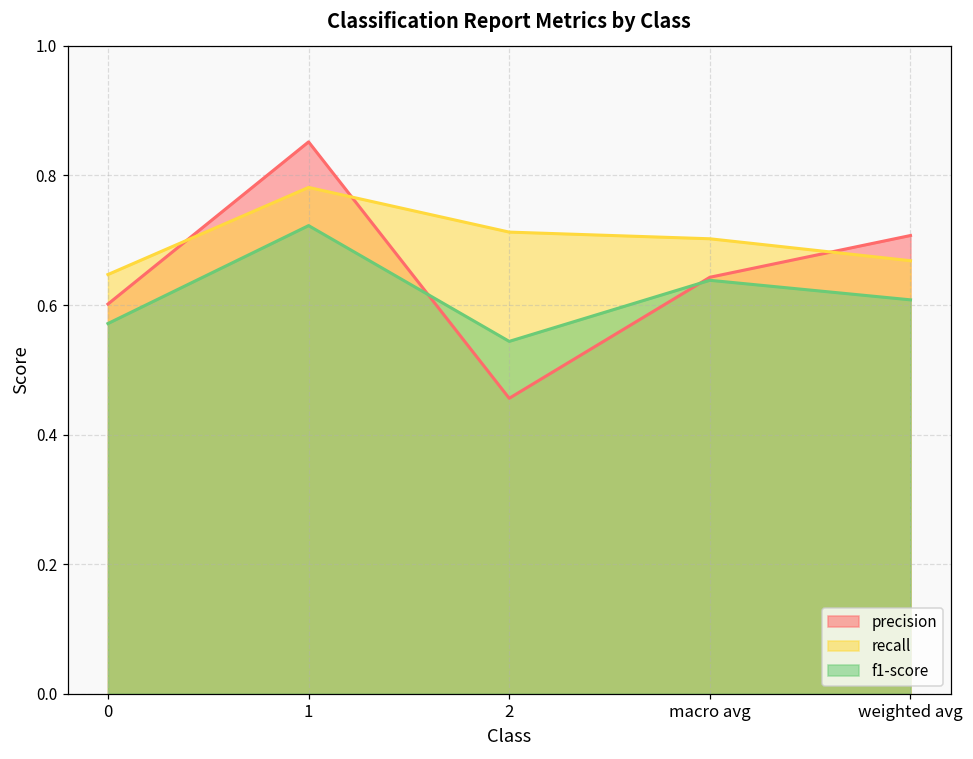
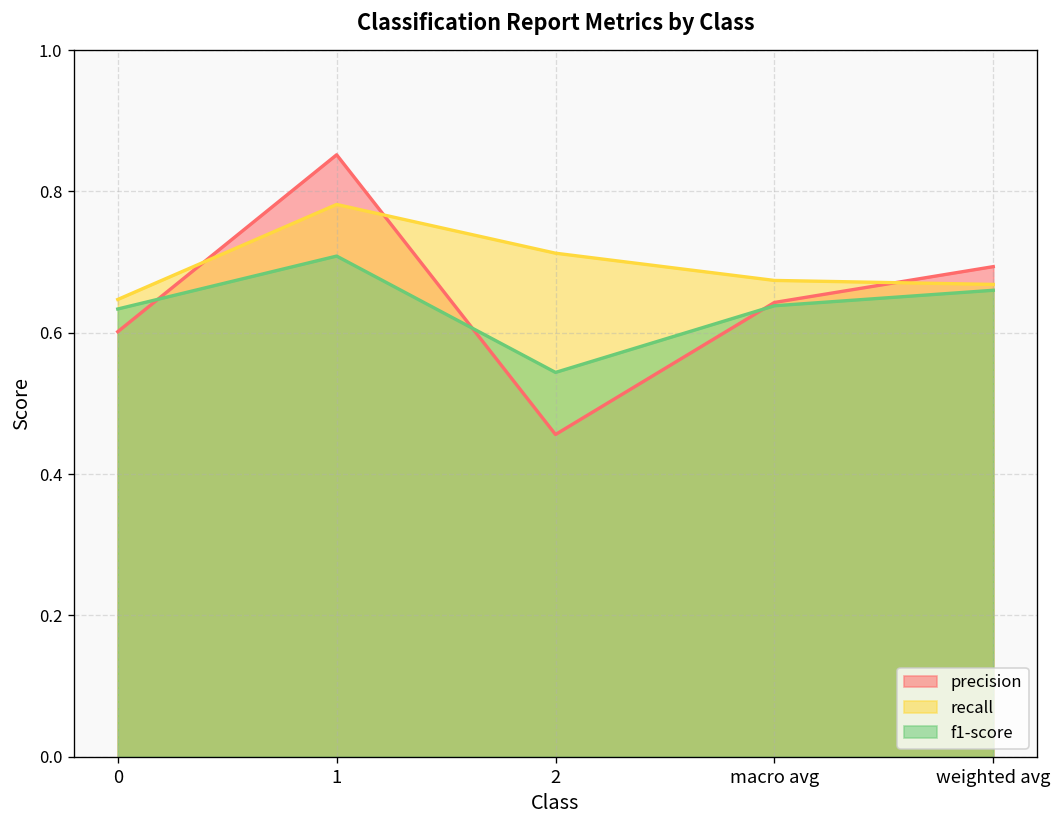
  {
    "precision": {
      "0": 0.60,
      "1": 0.85,
      "2": 0.46,
      "macro avg": 0.64,
-     "weighted avg": 0.71
+     "weighted avg": 0.69
    },
    "recall": {
      "0": 0.65,
      "1": 0.78,
      "2": 0.71,
-     "macro avg": 0.70,
+     "macro avg": 0.67,
      "weighted avg": 0.67
    },
    "f1-score": {
-     "0": 0.57,
-     "1": 0.72,
+     "0": 0.63,
+     "1": 0.71,
      "2": 0.54,
      "macro avg": 0.64,
-     "weighted avg": 0.61
+     "weighted avg": 0.66
    }
  }
